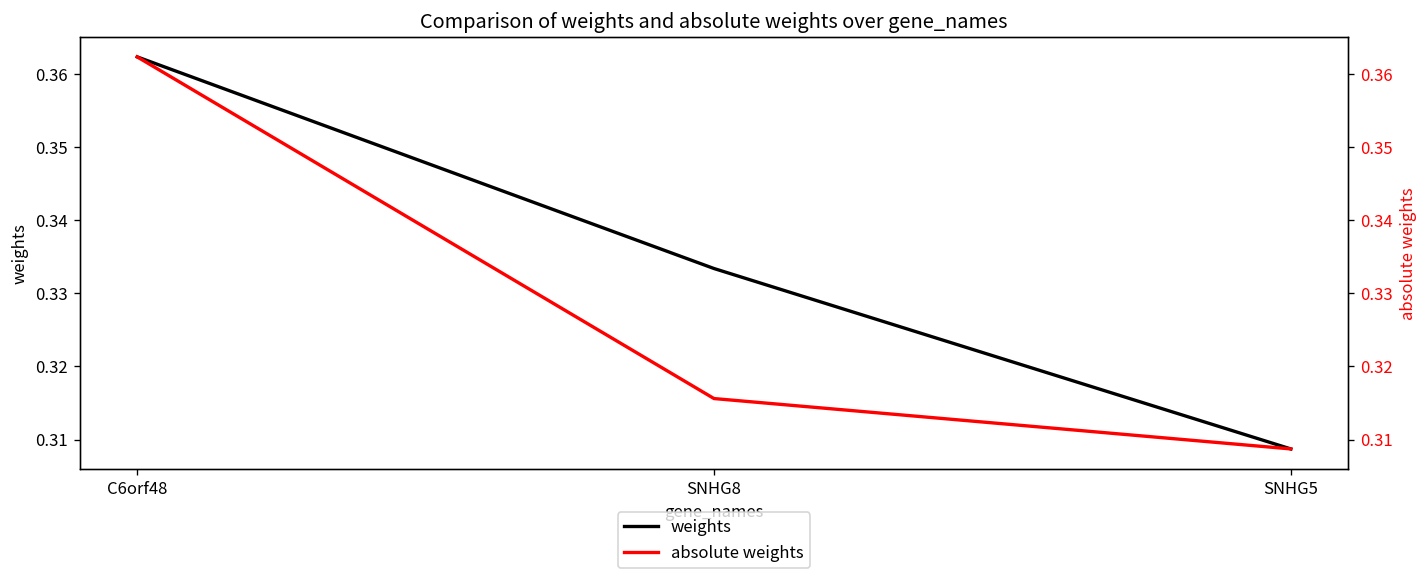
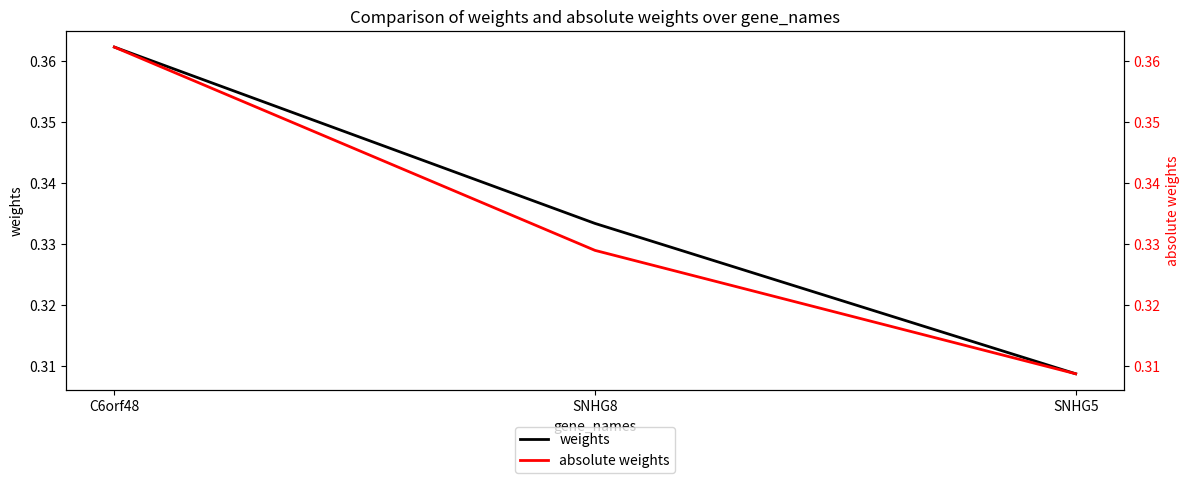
  {
    "weights": {
      "C6orf48": 0.362,
      "SNHG8": 0.333,
      "SNHG5": 0.309
    },
    "absolute weights": {
      "C6orf48": 0.362,
-     "SNHG8": 0.316,
+     "SNHG8": 0.329,
      "SNHG5": 0.309
    }
  }
